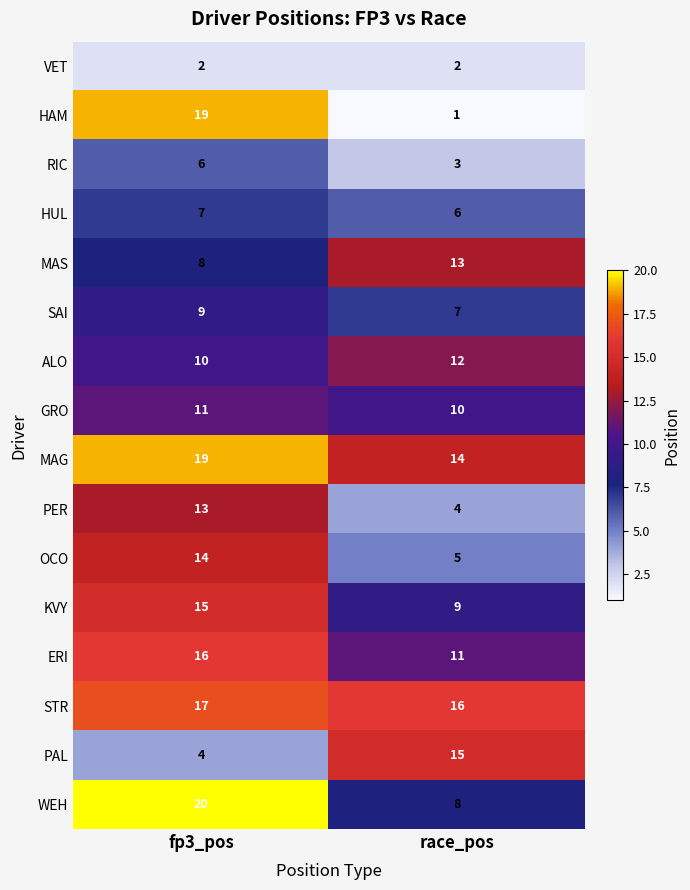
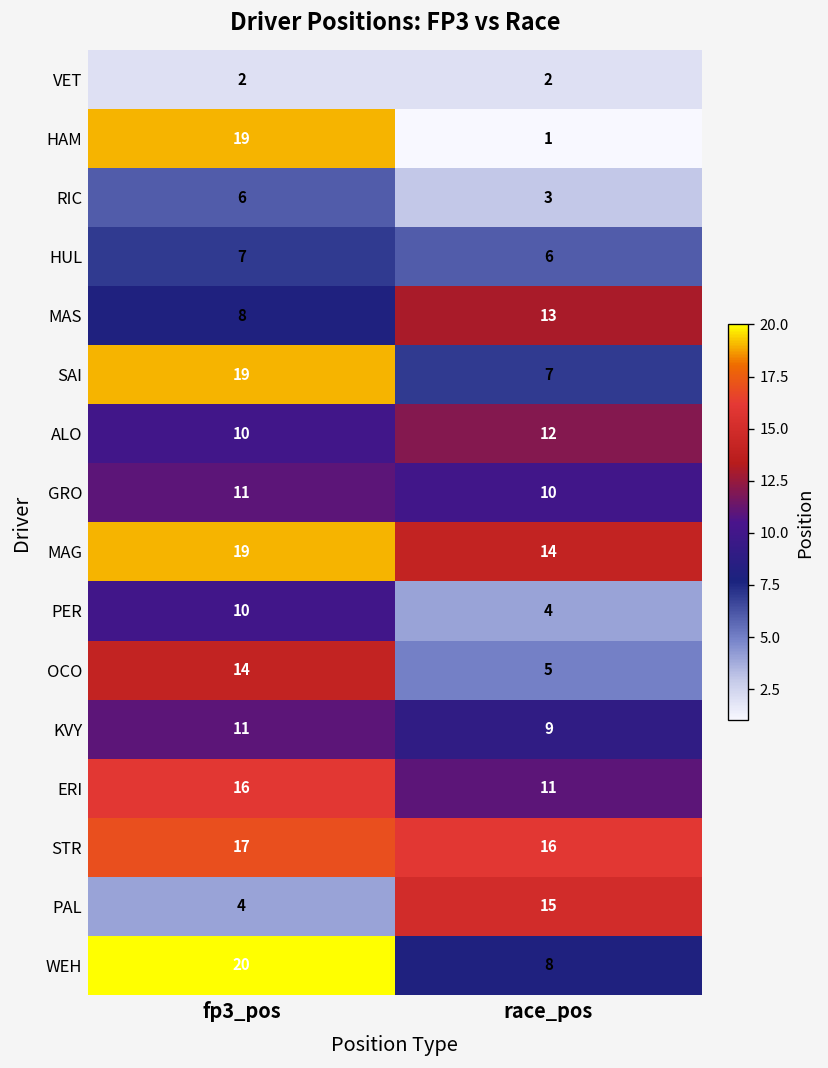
  {
    "VET": {
      "fp3_pos": 2,
      "race_pos": 2
    },
    "HAM": {
      "fp3_pos": 19,
      "race_pos": 1
    },
    "RIC": {
      "fp3_pos": 6,
      "race_pos": 3
    },
    "HUL": {
      "fp3_pos": 7,
      "race_pos": 6
    },
    "MAS": {
      "fp3_pos": 8,
      "race_pos": 13
    },
    "SAI": {
-     "fp3_pos": 9,
+     "fp3_pos": 19,
      "race_pos": 7
    },
    "ALO": {
      "fp3_pos": 10,
      "race_pos": 12
    },
    "GRO": {
      "fp3_pos": 11,
      "race_pos": 10
    },
    "MAG": {
      "fp3_pos": 19,
      "race_pos": 14
    },
    "PER": {
-     "fp3_pos": 13,
+     "fp3_pos": 10,
      "race_pos": 4
    },
    "OCO": {
      "fp3_pos": 14,
      "race_pos": 5
    },
    "KVY": {
-     "fp3_pos": 15,
+     "fp3_pos": 11,
      "race_pos": 9
    },
    "ERI": {
      "fp3_pos": 16,
      "race_pos": 11
    },
    "STR": {
      "fp3_pos": 17,
      "race_pos": 16
    },
    "PAL": {
      "fp3_pos": 4,
      "race_pos": 15
    },
    "WEH": {
      "fp3_pos": 20,
      "race_pos": 8
    }
  }
